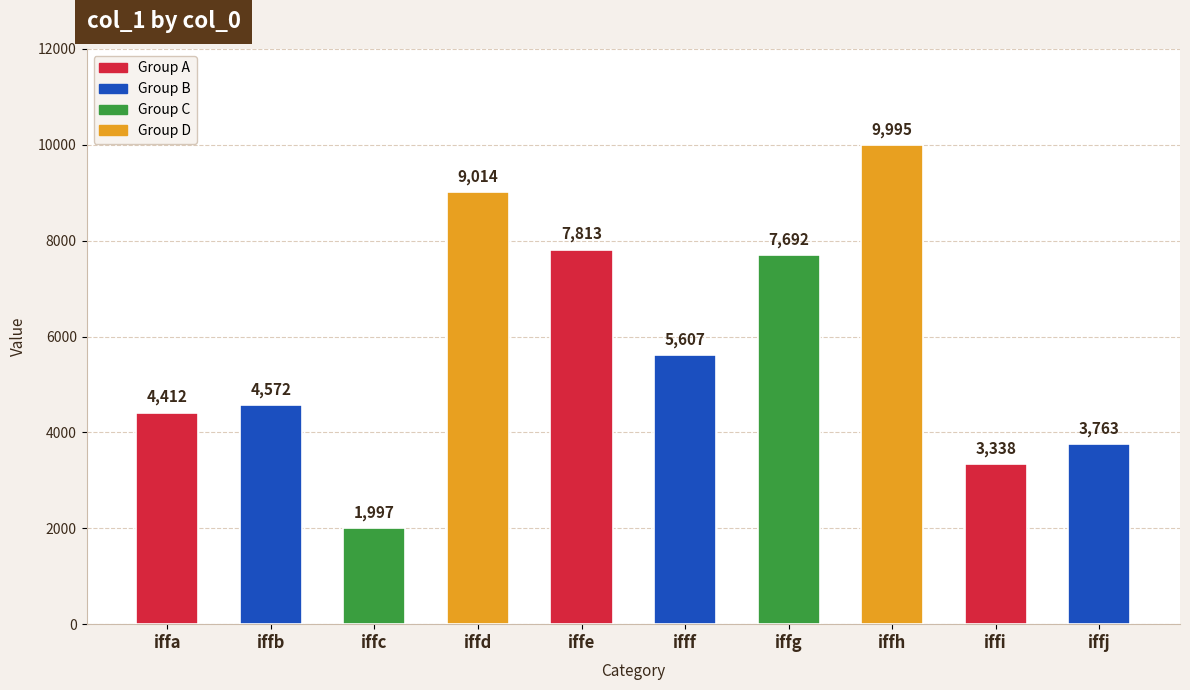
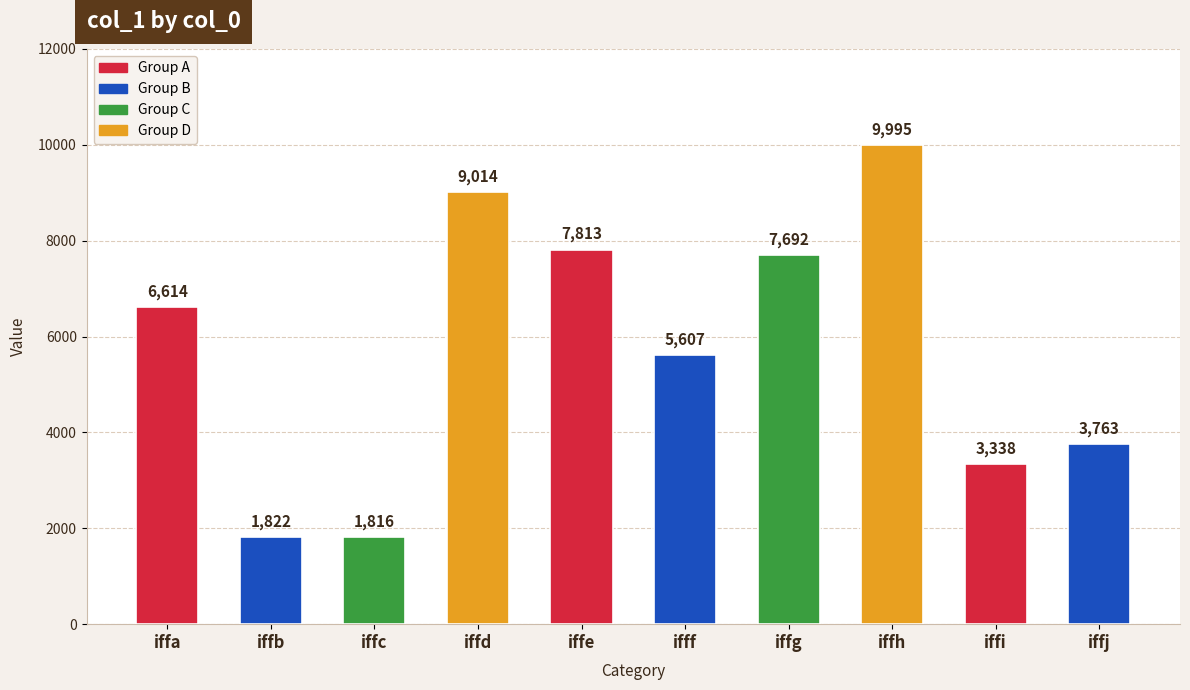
  {
-   "iffa": "4,412",
-   "iffb": "4,572",
-   "iffc": "1,997",
+   "iffa": "6,614",
+   "iffb": "1,822",
+   "iffc": "1,816",
    "iffd": "9,014",
    "iffe": "7,813",
    "ifff": "5,607",
    "iffg": "7,692",
    "iffh": "9,995",
    "iffi": "3,338",
    "iffj": "3,763"
  }
